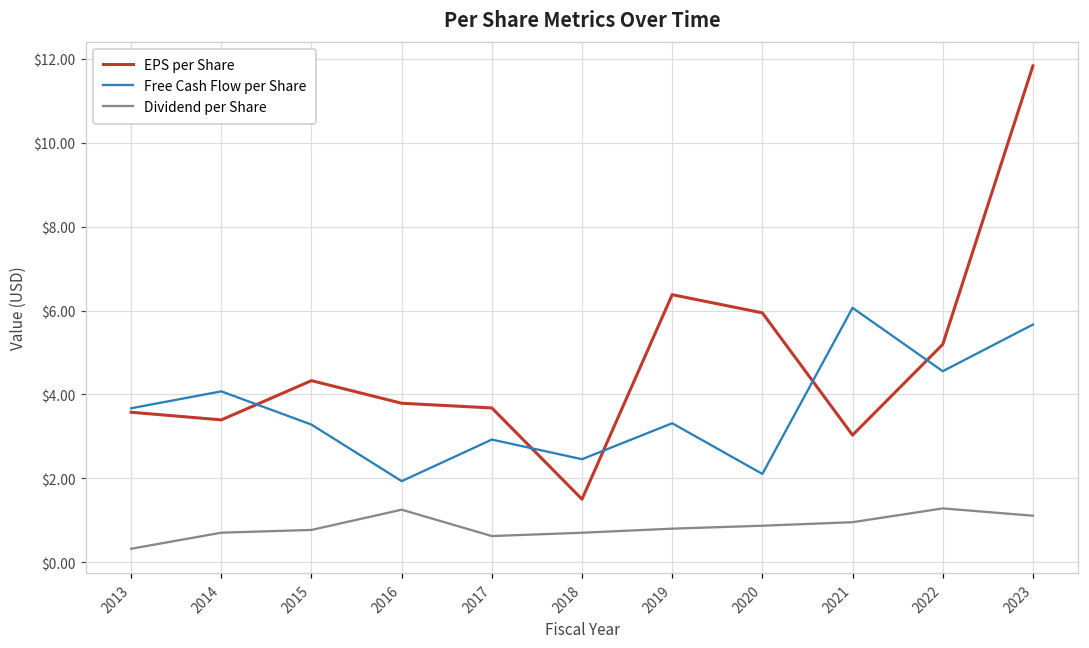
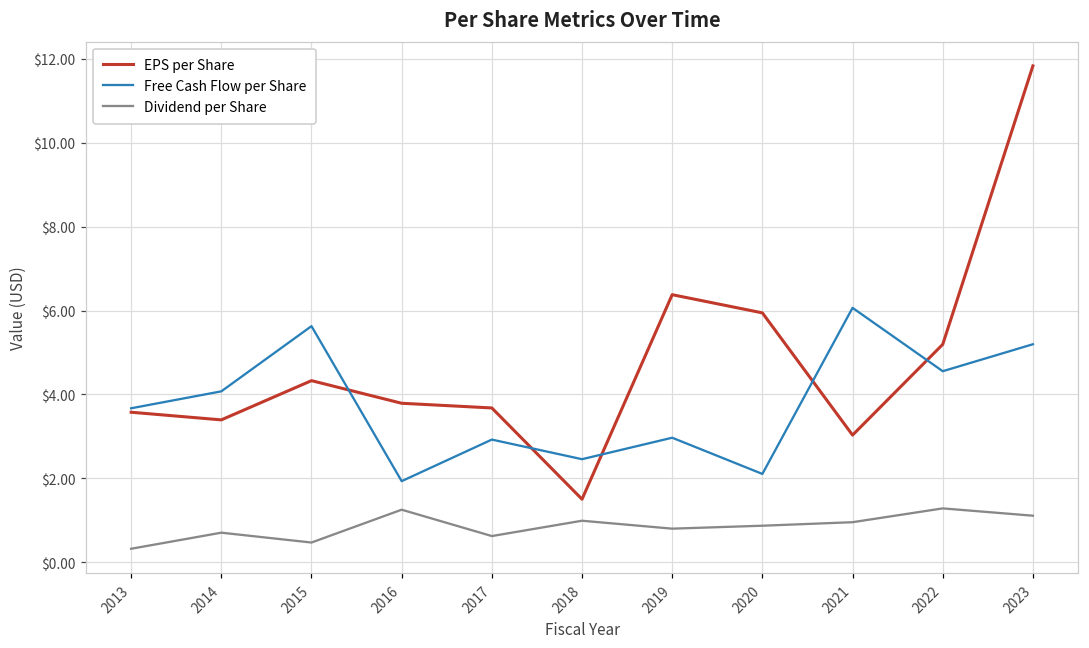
  {
    "EPS per Share": {
      "2013": "$3.6",
      "2014": "$3.4",
      "2015": "$4.3",
      "2016": "$3.8",
      "2017": "$3.7",
      "2018": "$1.5",
      "2019": "$6.4",
      "2020": "$5.9",
      "2021": "$3.0",
      "2022": "$5.2",
      "2023": "$11.8"
    },
    "Free Cash Flow per Share": {
      "2013": "$3.7",
      "2014": "$4.1",
-     "2015": "$3.3",
+     "2015": "$5.6",
      "2016": "$1.9",
      "2017": "$2.9",
      "2018": "$2.5",
-     "2019": "$3.3",
+     "2019": "$3.0",
      "2020": "$2.1",
      "2021": "$6.1",
      "2022": "$4.6",
-     "2023": "$5.7"
+     "2023": "$5.2"
    },
    "Dividend per Share": {
      "2013": "$0.3",
      "2014": "$0.7",
-     "2015": "$0.8",
+     "2015": "$0.5",
      "2016": "$1.2",
      "2017": "$0.6",
-     "2018": "$0.7",
+     "2018": "$1.0",
      "2019": "$0.8",
      "2020": "$0.9",
      "2021": "$1.0",
      "2022": "$1.3",
      "2023": "$1.1"
    }
  }
